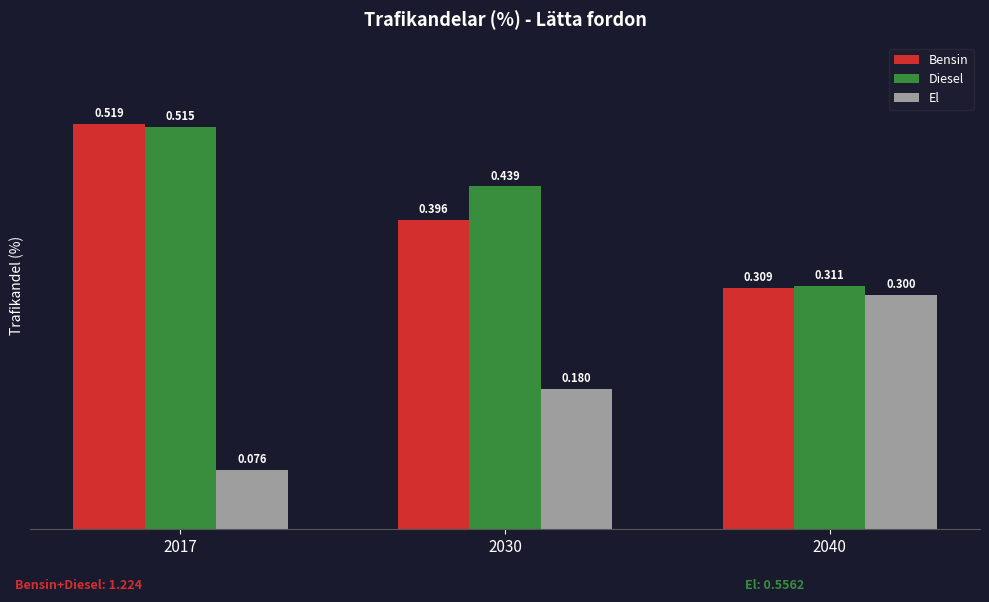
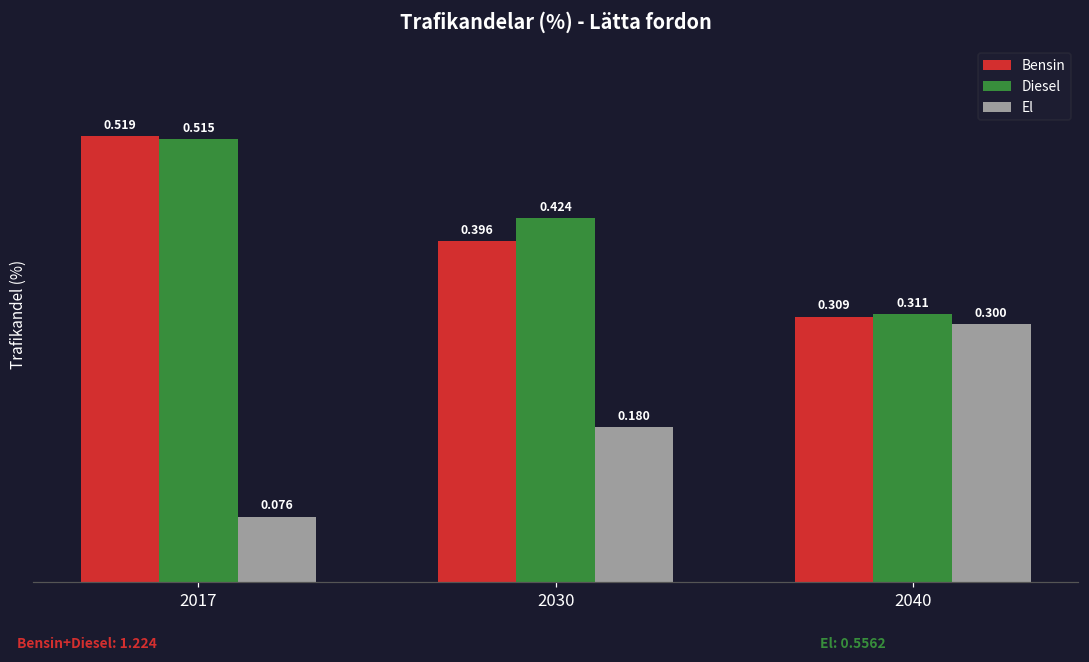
  {
    "Bensin": {
      "2017": 0.519,
      "2030": 0.396,
      "2040": 0.309
    },
    "Diesel": {
      "2017": 0.515,
-     "2030": 0.439,
+     "2030": 0.424,
      "2040": 0.311
    },
    "El": {
      "2017": 0.076,
      "2030": 0.180,
      "2040": 0.300
    }
  }
